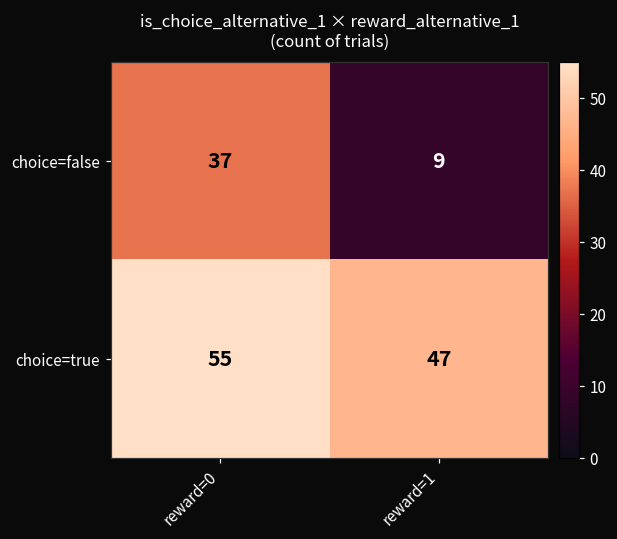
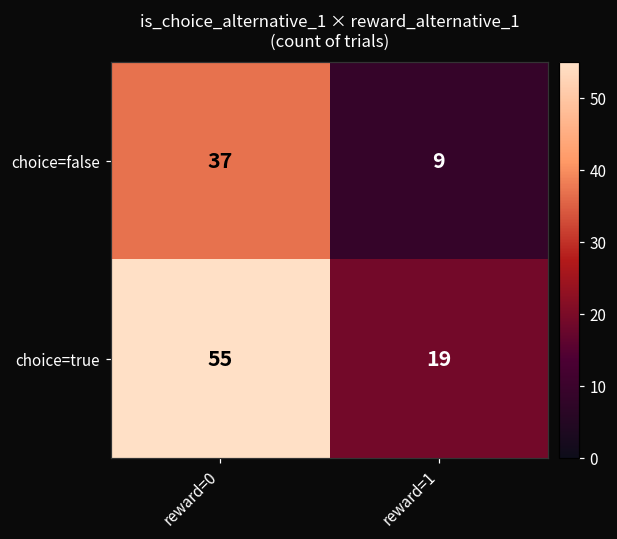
  {
    "choice=false": {
      "reward=0": 37,
      "reward=1": 9
    },
    "choice=true": {
      "reward=0": 55,
-     "reward=1": 47
+     "reward=1": 19
    }
  }
